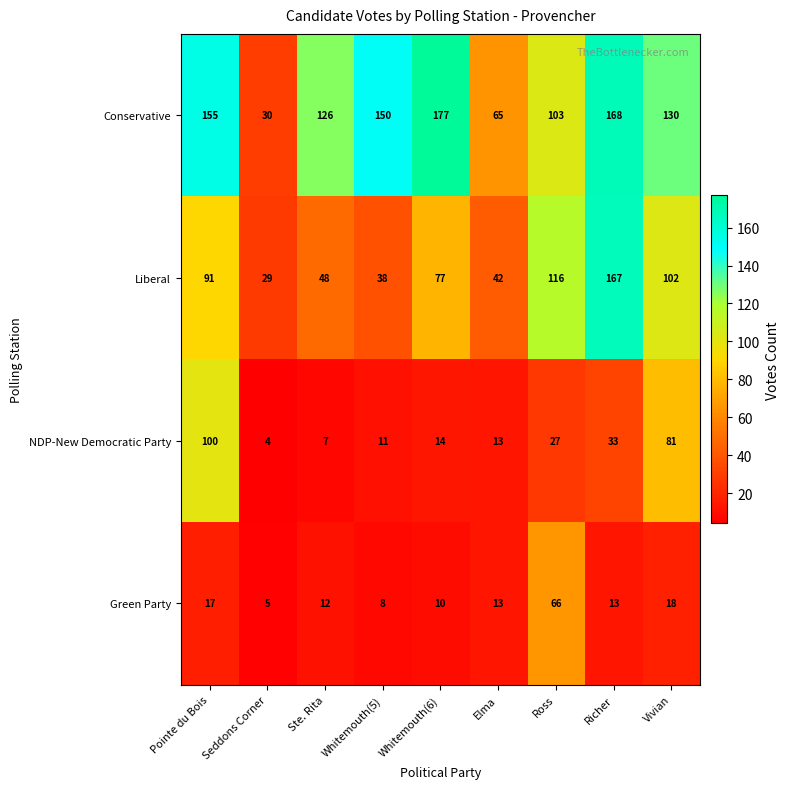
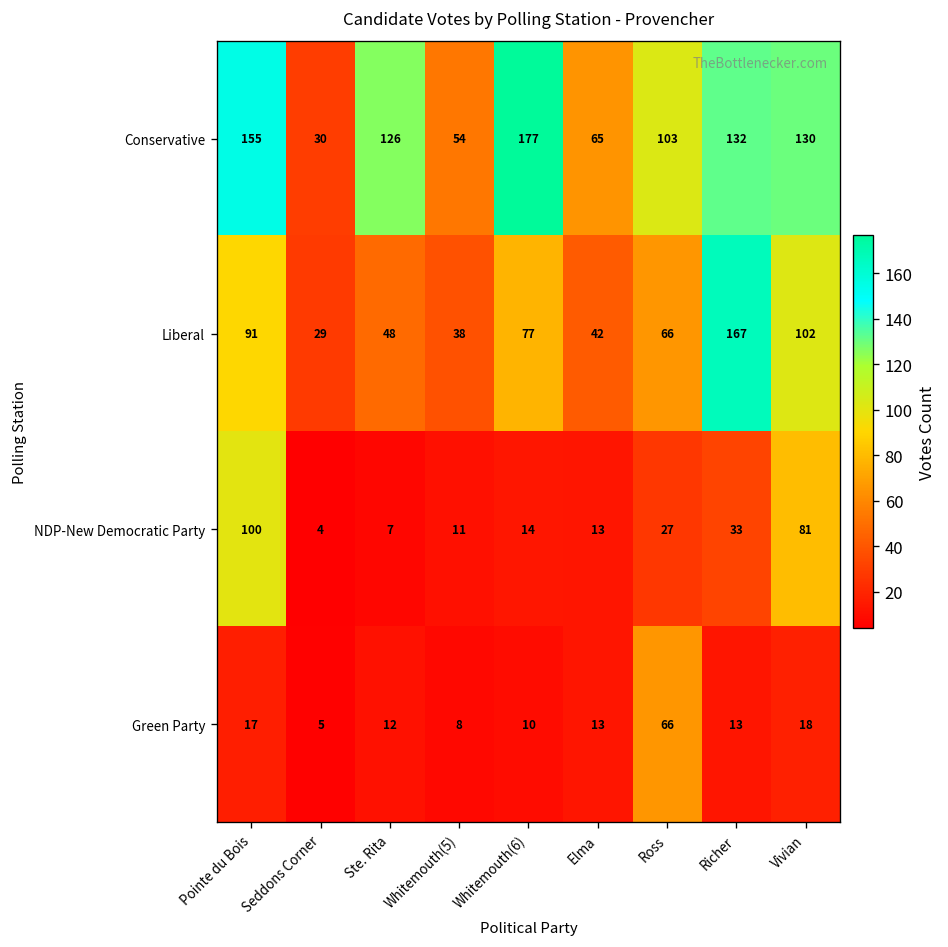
  {
    "Conservative": {
      "Pointe du Bois": 155,
      "Seddons Corner": 30,
      "Ste. Rita": 126,
-     "Whitemouth(5)": 150,
+     "Whitemouth(5)": 54,
      "Whitemouth(6)": 177,
      "Elma": 65,
      "Ross": 103,
-     "Richer": 168,
+     "Richer": 132,
      "Vivian": 130
    },
    "Liberal": {
      "Pointe du Bois": 91,
      "Seddons Corner": 29,
      "Ste. Rita": 48,
      "Whitemouth(5)": 38,
      "Whitemouth(6)": 77,
      "Elma": 42,
-     "Ross": 116,
+     "Ross": 66,
      "Richer": 167,
      "Vivian": 102
    },
    "NDP-New Democratic Party": {
      "Pointe du Bois": 100,
      "Seddons Corner": 4,
      "Ste. Rita": 7,
      "Whitemouth(5)": 11,
      "Whitemouth(6)": 14,
      "Elma": 13,
      "Ross": 27,
      "Richer": 33,
      "Vivian": 81
    },
    "Green Party": {
      "Pointe du Bois": 17,
      "Seddons Corner": 5,
      "Ste. Rita": 12,
      "Whitemouth(5)": 8,
      "Whitemouth(6)": 10,
      "Elma": 13,
      "Ross": 66,
      "Richer": 13,
      "Vivian": 18
    }
  }
